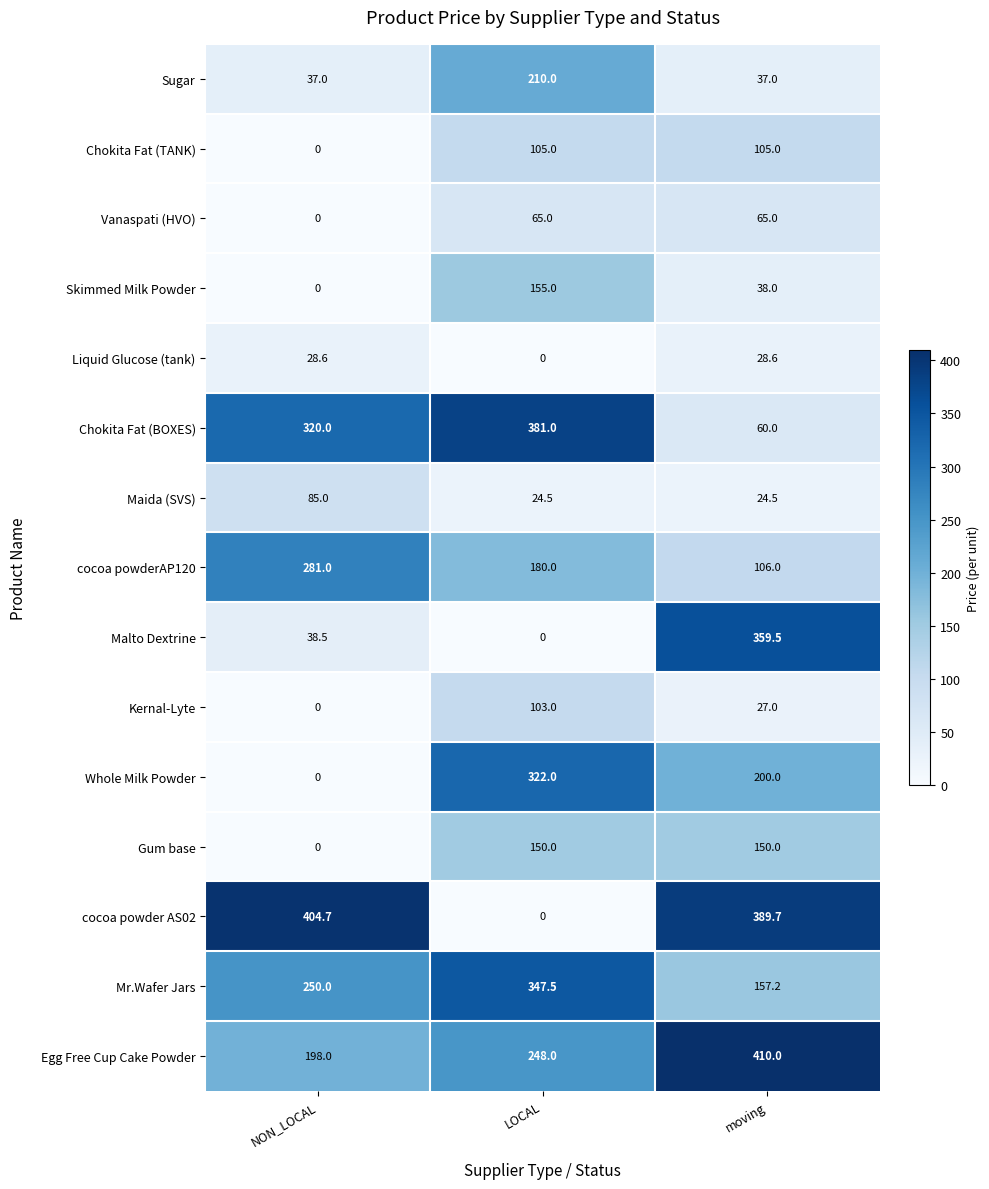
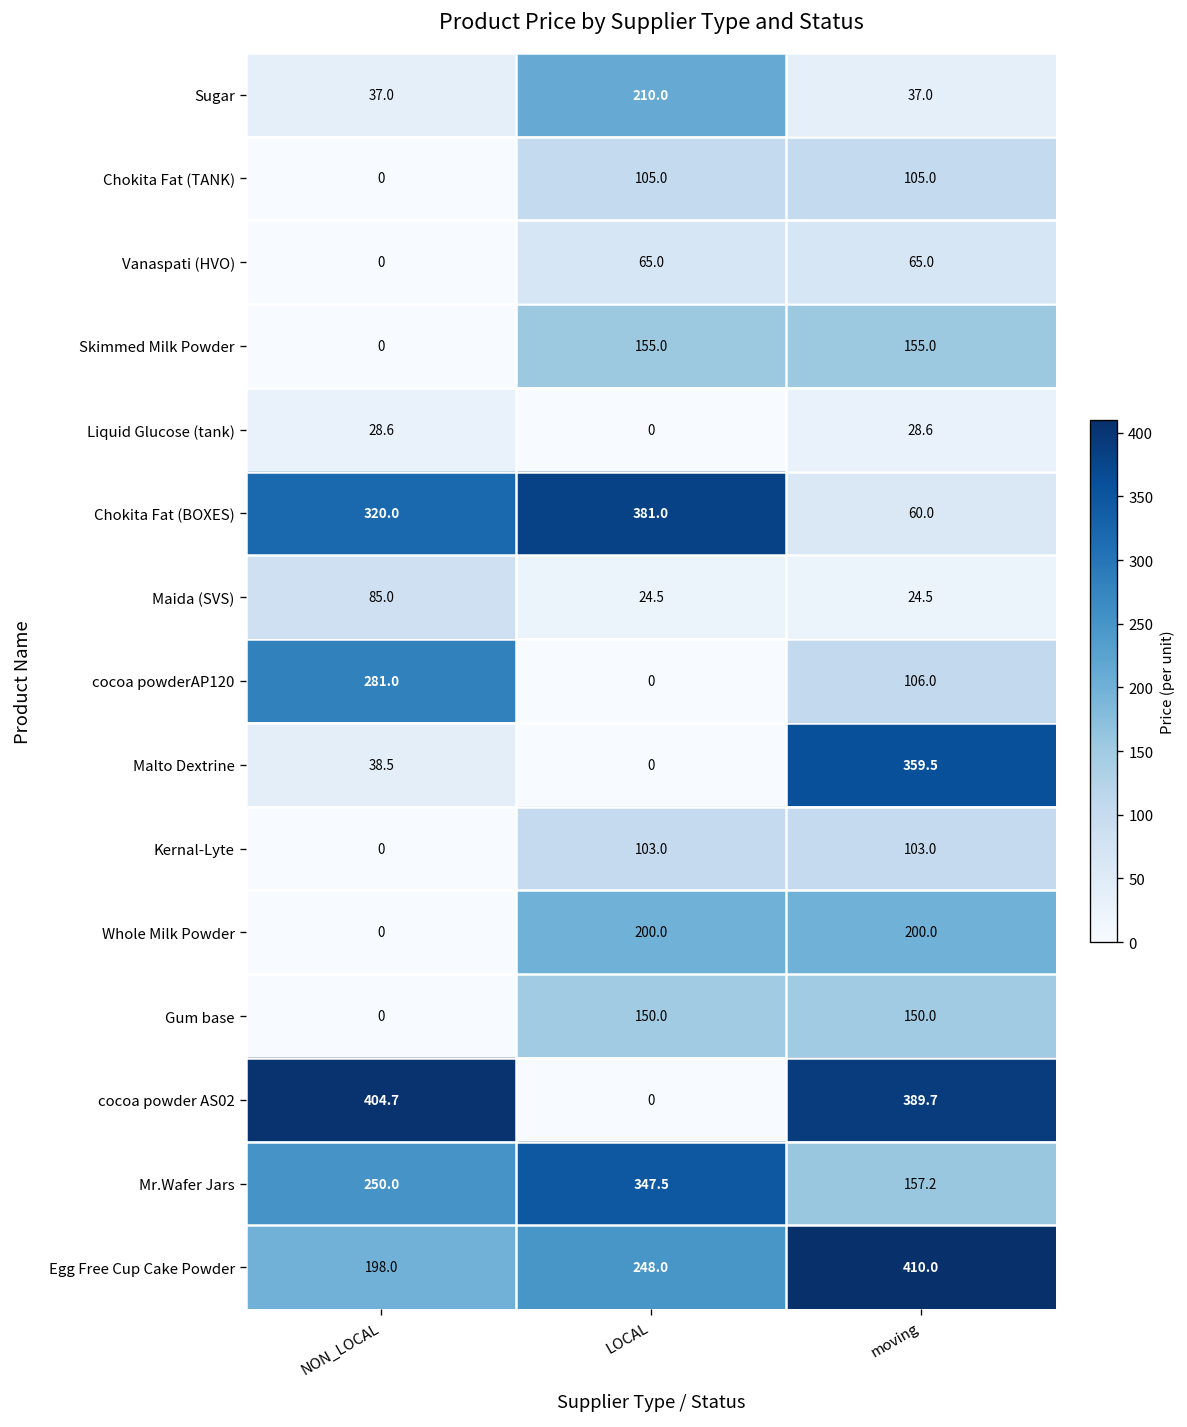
  {
    "Sugar": {
      "NON_LOCAL": 37.0,
      "LOCAL": 210.0,
      "moving": 37.0
    },
    "Chokita Fat (TANK)": {
      "NON_LOCAL": 0,
      "LOCAL": 105.0,
      "moving": 105.0
    },
    "Vanaspati (HVO)": {
      "NON_LOCAL": 0,
      "LOCAL": 65.0,
      "moving": 65.0
    },
    "Skimmed Milk Powder": {
      "NON_LOCAL": 0,
      "LOCAL": 155.0,
-     "moving": 38.0
+     "moving": 155.0
    },
    "Liquid Glucose (tank)": {
      "NON_LOCAL": 28.6,
      "LOCAL": 0,
      "moving": 28.6
    },
    "Chokita Fat (BOXES)": {
      "NON_LOCAL": 320.0,
      "LOCAL": 381.0,
      "moving": 60.0
    },
    "Maida (SVS)": {
      "NON_LOCAL": 85.0,
      "LOCAL": 24.5,
      "moving": 24.5
    },
    "cocoa powderAP120": {
      "NON_LOCAL": 281.0,
-     "LOCAL": 180.0,
+     "LOCAL": 0,
      "moving": 106.0
    },
    "Malto Dextrine": {
      "NON_LOCAL": 38.5,
      "LOCAL": 0,
      "moving": 359.5
    },
    "Kernal-Lyte": {
      "NON_LOCAL": 0,
      "LOCAL": 103.0,
-     "moving": 27.0
+     "moving": 103.0
    },
    "Whole Milk Powder": {
      "NON_LOCAL": 0,
-     "LOCAL": 322.0,
+     "LOCAL": 200.0,
      "moving": 200.0
    },
    "Gum base": {
      "NON_LOCAL": 0,
      "LOCAL": 150.0,
      "moving": 150.0
    },
    "cocoa powder AS02": {
      "NON_LOCAL": 404.7,
      "LOCAL": 0,
      "moving": 389.7
    },
    "Mr.Wafer Jars": {
      "NON_LOCAL": 250.0,
      "LOCAL": 347.5,
      "moving": 157.2
    },
    "Egg Free Cup Cake Powder": {
      "NON_LOCAL": 198.0,
      "LOCAL": 248.0,
      "moving": 410.0
    }
  }
